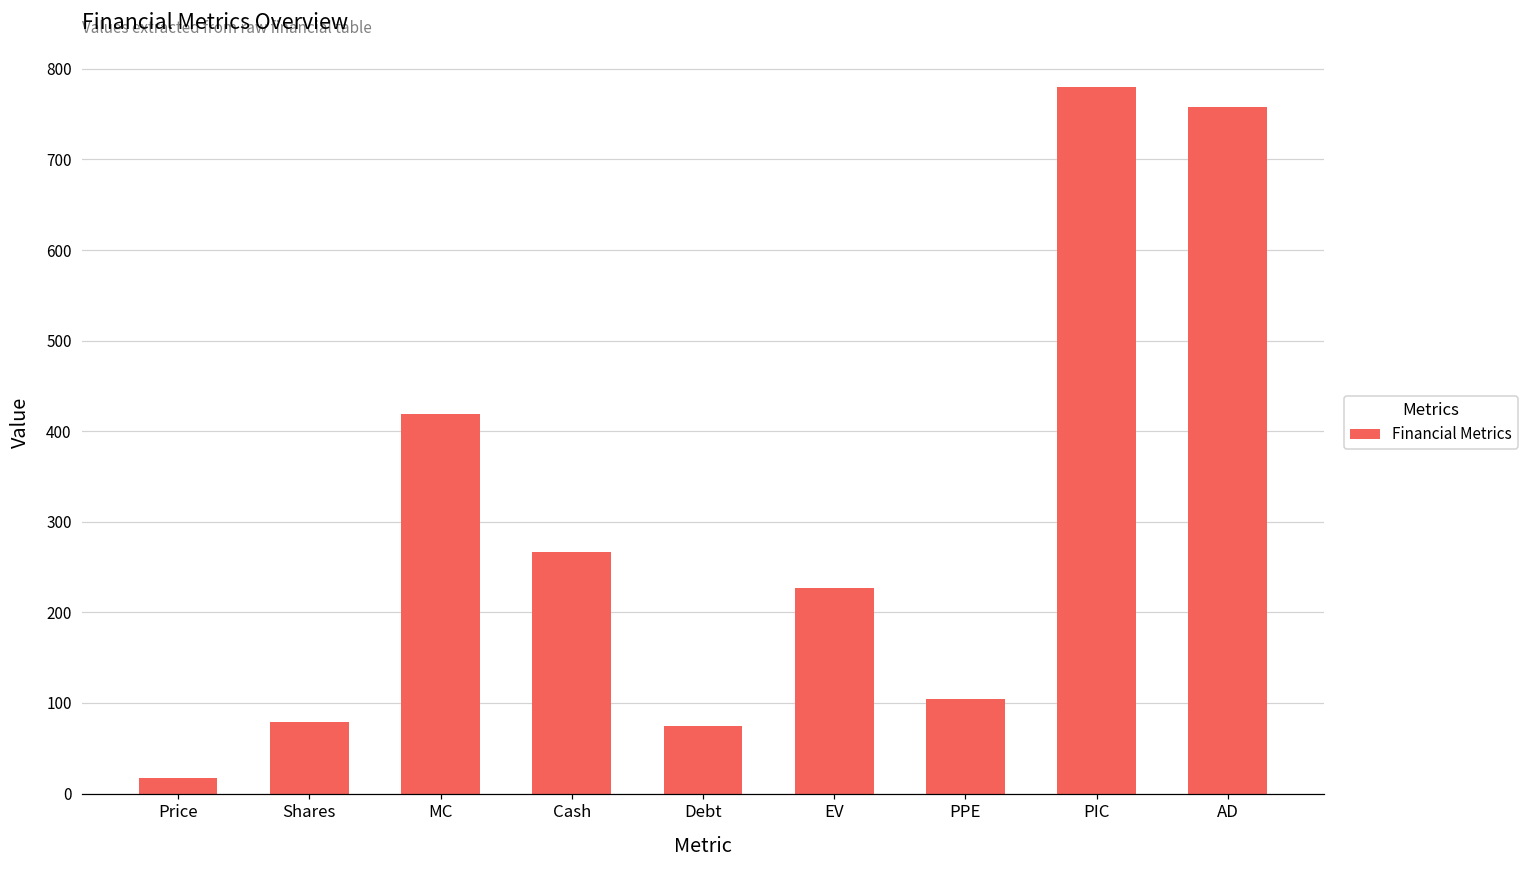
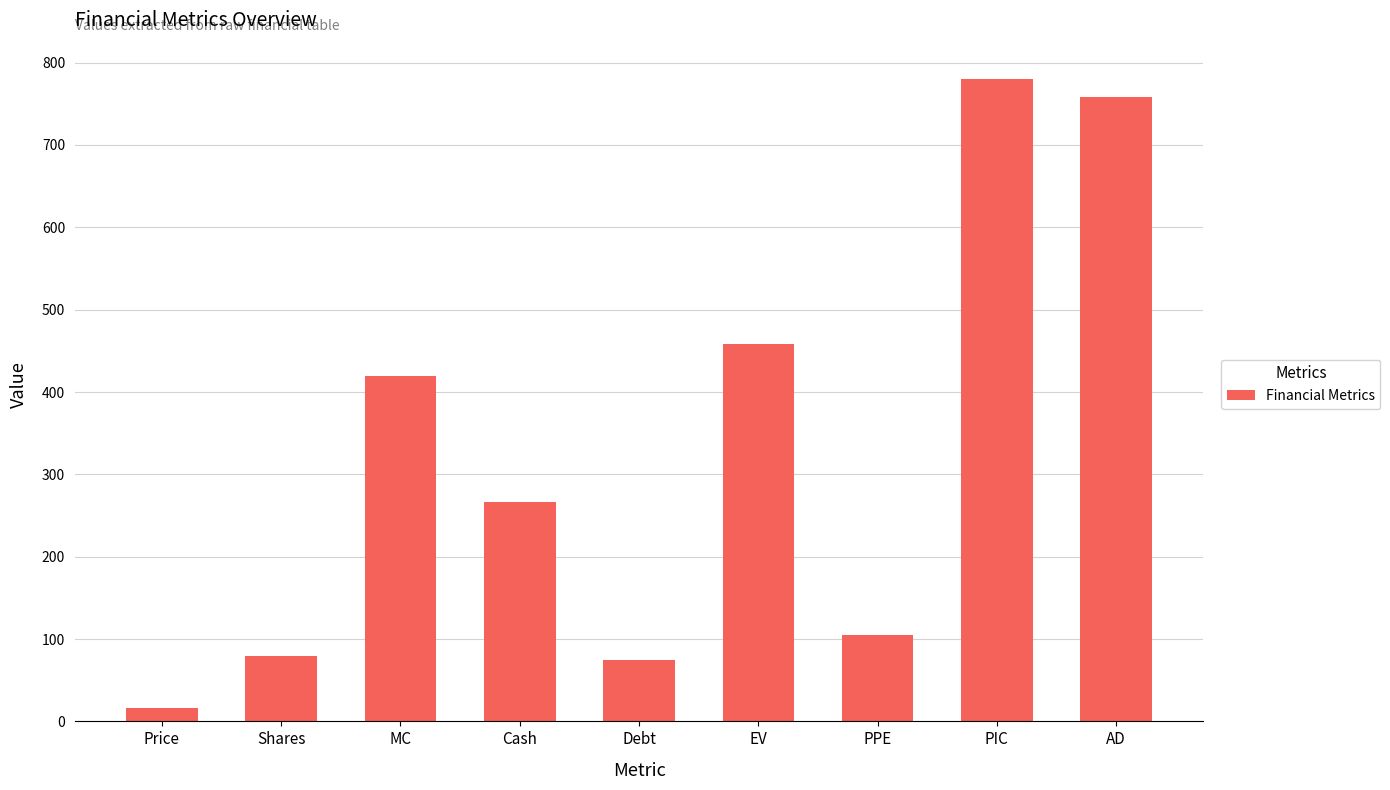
  {
    "Price": 20,
    "Shares": 80,
    "MC": 420,
    "Cash": 270,
    "Debt": 80,
-   "EV": 230,
+   "EV": 460,
    "PPE": 100,
    "PIC": 780,
    "AD": 760
  }
